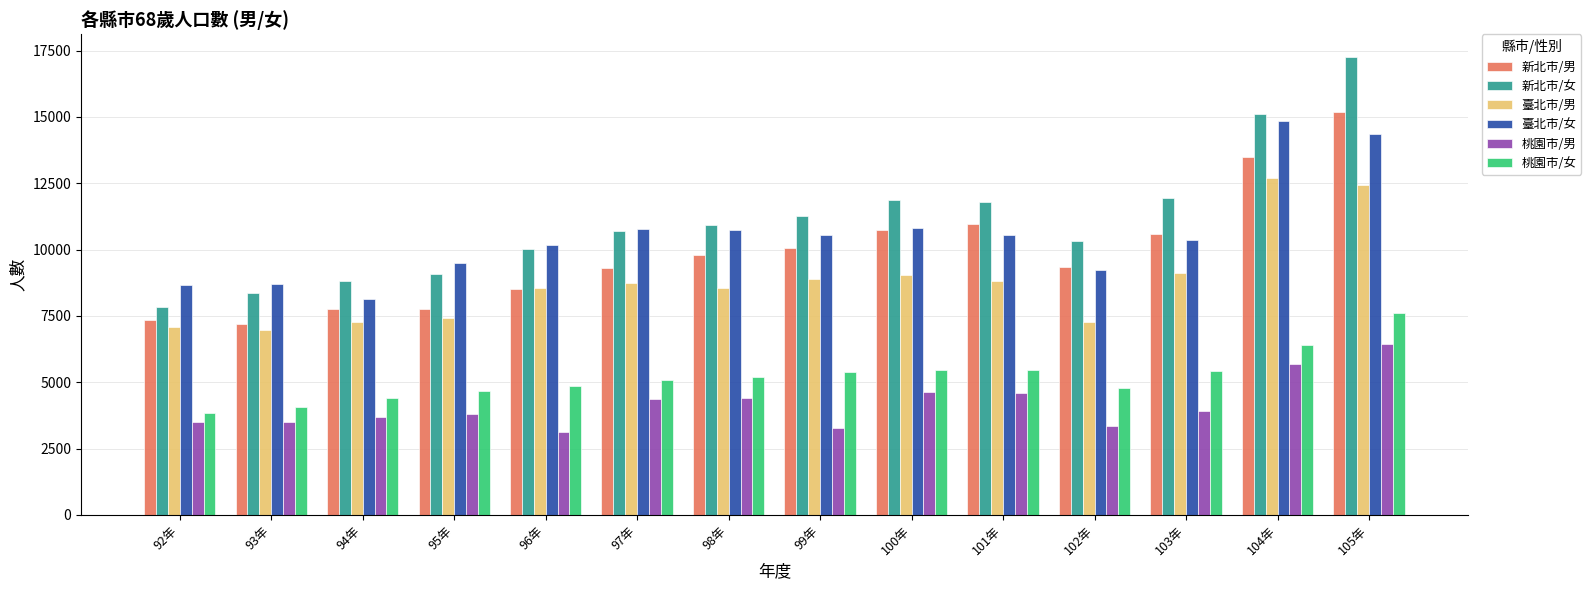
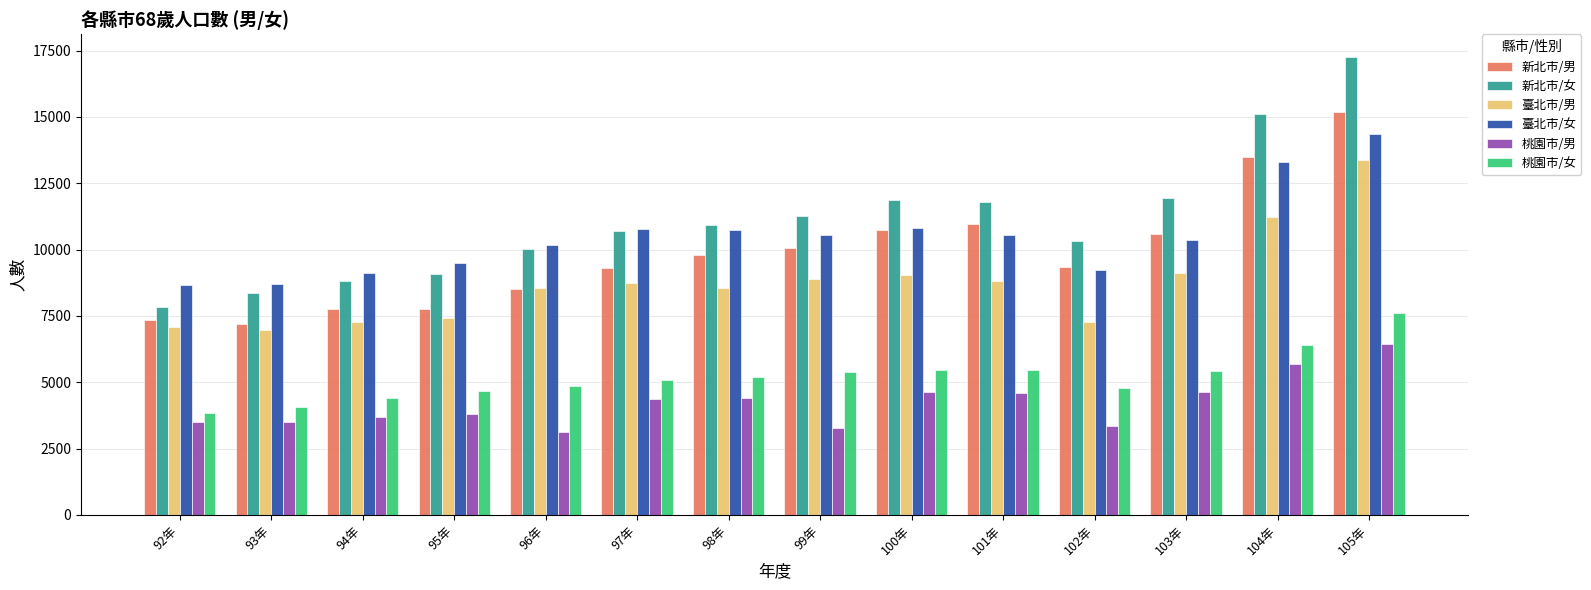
  {
    "新北市/男": {
      "92年": 7300,
      "93年": 7200,
      "94年": 7800,
      "95年": 7800,
      "96年": 8500,
      "97年": 9300,
      "98年": 9800,
      "99年": 10100,
      "100年": 10700,
      "101年": 11000,
      "102年": 9300,
      "103年": 10600,
      "104年": 13500,
      "105年": 15200
    },
    "臺北市/男": {
      "92年": 7100,
      "93年": 7000,
      "94年": 7300,
      "95年": 7400,
      "96年": 8500,
      "97年": 8700,
      "98年": 8500,
      "99年": 8900,
      "100年": 9100,
      "101年": 8800,
      "102年": 7300,
      "103年": 9100,
-     "104年": 12700,
-     "105年": 12400
+     "104年": 11200,
+     "105年": 13400
    },
    "臺北市/女": {
      "92年": 8700,
      "93年": 8700,
-     "94年": 8200,
+     "94年": 9100,
      "95年": 9500,
      "96年": 10200,
      "97年": 10800,
      "98年": 10700,
      "99年": 10500,
      "100年": 10800,
      "101年": 10600,
      "102年": 9200,
      "103年": 10400,
-     "104年": 14800,
+     "104年": 13300,
      "105年": 14400
    },
    "桃園市/男": {
      "92年": 3500,
      "93年": 3500,
      "94年": 3700,
      "95年": 3800,
      "96年": 3100,
      "97年": 4400,
      "98年": 4400,
      "99年": 3300,
      "100年": 4600,
      "101年": 4600,
      "102年": 3400,
-     "103年": 3900,
+     "103年": 4600,
      "104年": 5700,
      "105年": 6400
    }
  }
